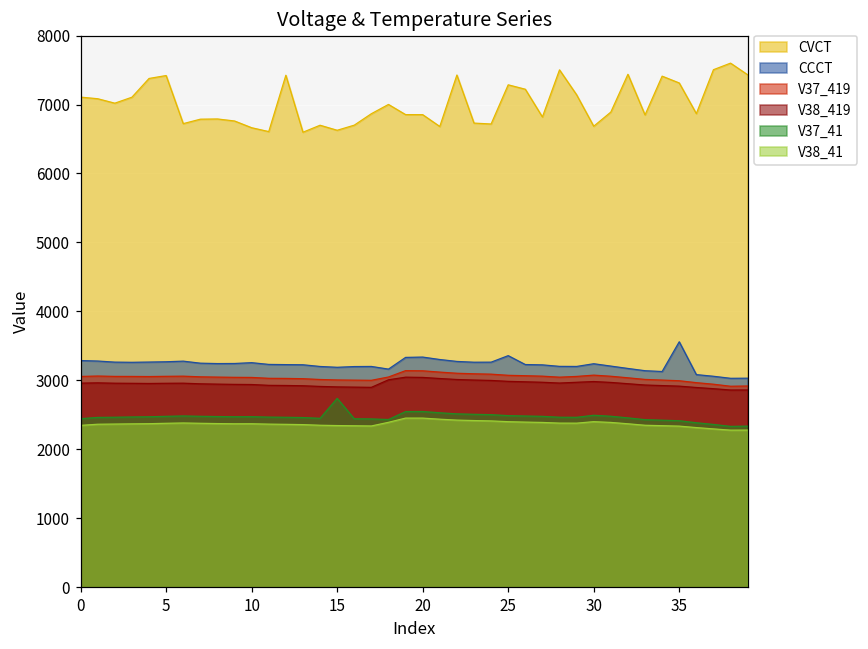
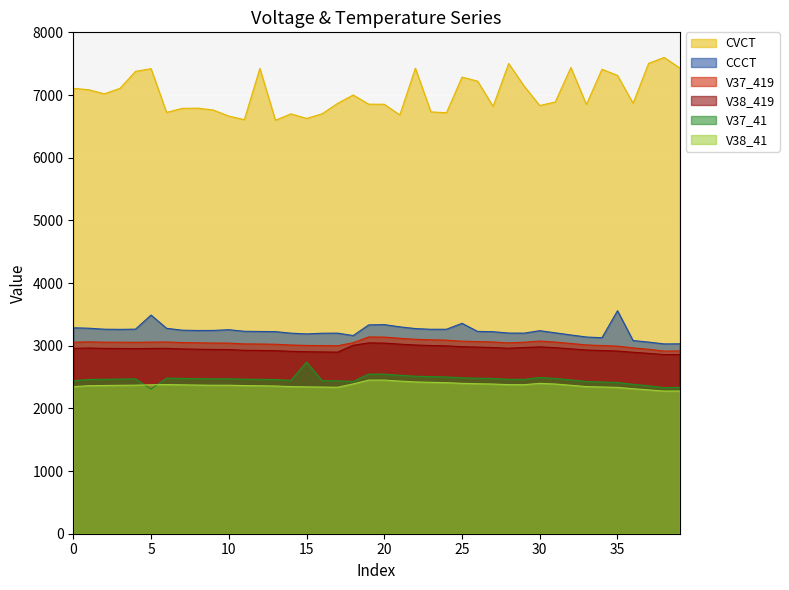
  {
    "CVCT": {
      "0": 7100,
      "5": 7400,
      "10": 6700,
      "15": 6600,
      "20": 6900,
      "25": 7300,
-     "30": 6700,
+     "30": 6800,
      "35": 7300
    },
    "CCCT": {
      "0": 3300,
-     "5": 3300,
+     "5": 3500,
      "10": 3300,
      "15": 3200,
      "20": 3300,
      "25": 3400,
      "30": 3200,
      "35": 3600
    },
    "V37_41": {
      "0": 2400,
-     "5": 2500,
+     "5": 2300,
      "10": 2500,
      "15": 2700,
      "20": 2500,
      "25": 2500,
      "30": 2500,
      "35": 2400
    },
    "V38_41": {
      "0": 2300,
      "5": 2400,
      "10": 2400,
      "15": 2300,
      "20": 2500,
      "25": 2400,
      "30": 2400,
      "35": 2300
    }
  }
